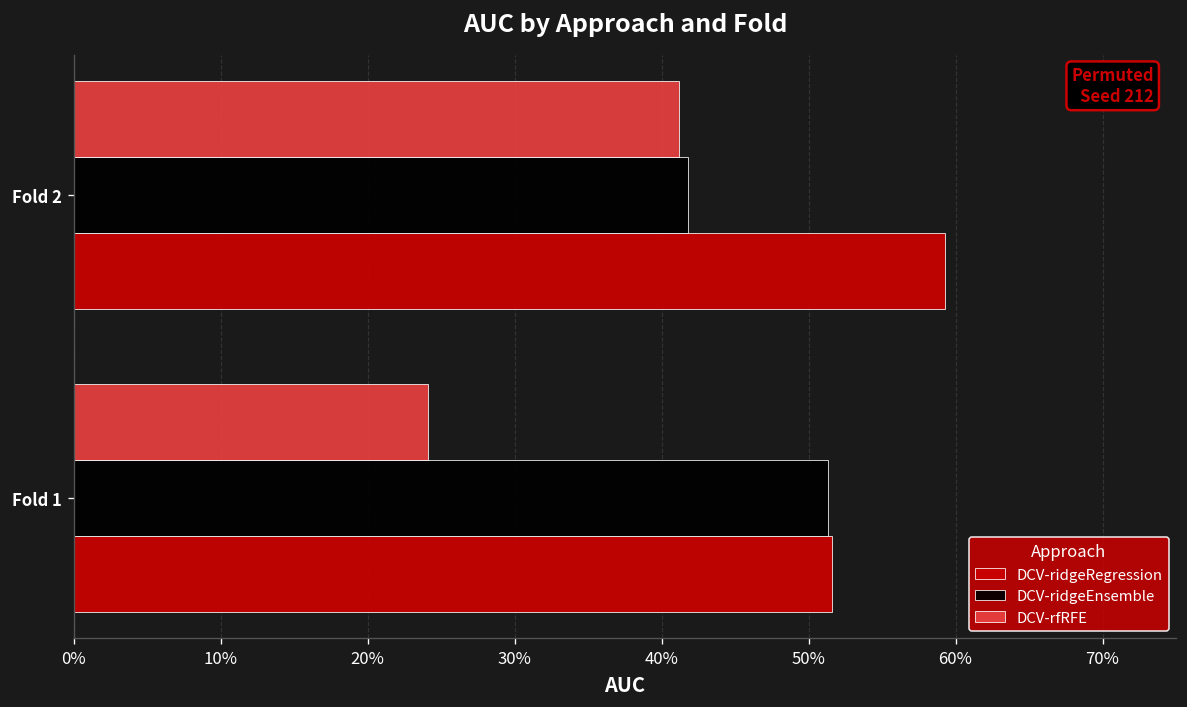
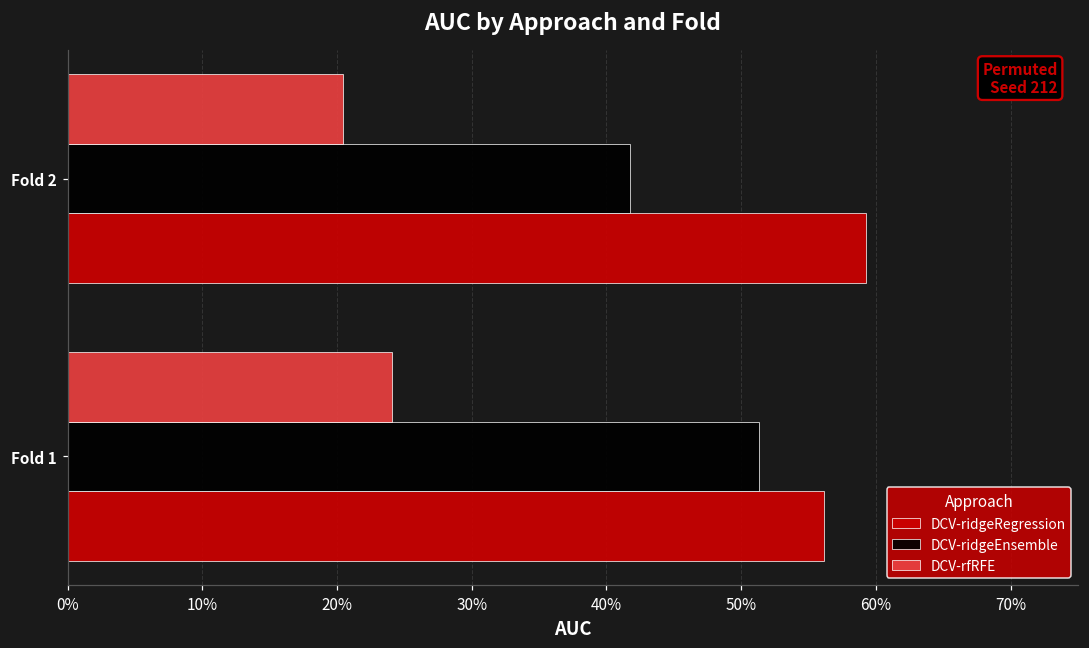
  {
    "DCV-ridgeRegression": {
      "Fold 2": "59.3%",
-     "Fold 1": "51.6%"
+     "Fold 1": "56.2%"
    },
    "DCV-ridgeEnsemble": {
      "Fold 2": "41.8%",
      "Fold 1": "51.3%"
    },
    "DCV-rfRFE": {
-     "Fold 2": "41.2%",
+     "Fold 2": "20.5%",
      "Fold 1": "24.1%"
    }
  }
